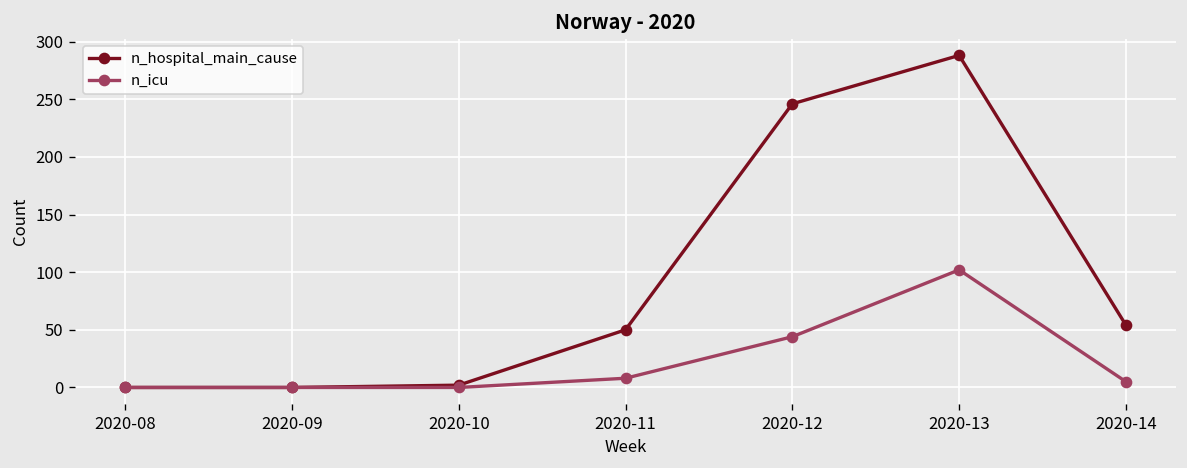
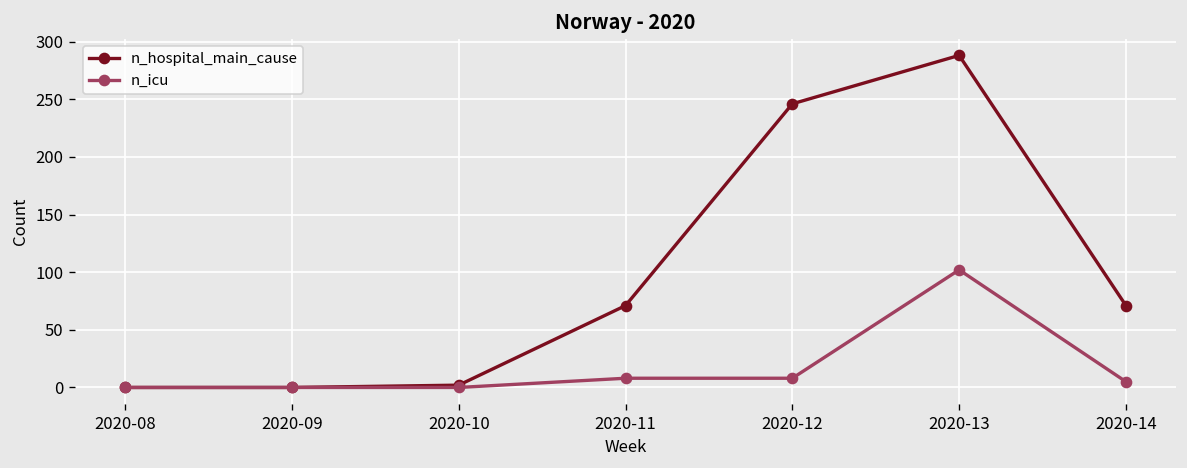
  {
    "n_hospital_main_cause": {
-     "2020-11": 50,
+     "2020-11": 70,
      "2020-12": 250,
      "2020-13": 290,
-     "2020-14": 50
+     "2020-14": 70
    },
    "n_icu": {
      "2020-11": 10,
-     "2020-12": 40,
+     "2020-12": 10,
      "2020-13": 100,
      "2020-14": 10
    }
  }
